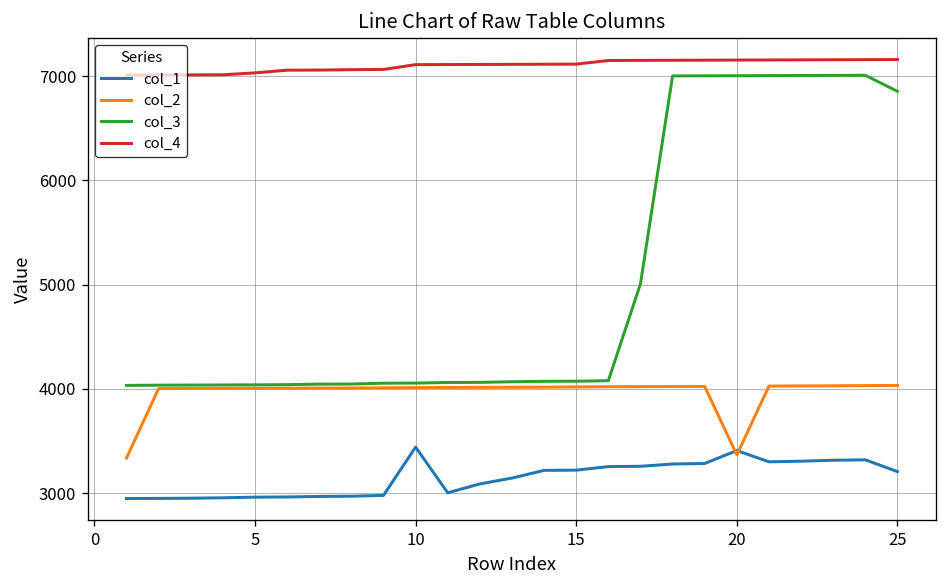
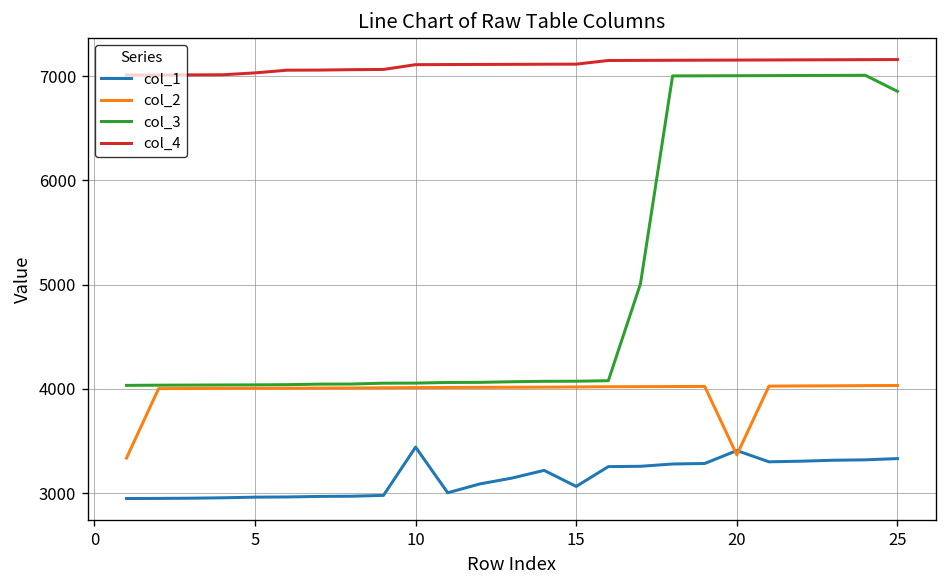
  {
    "col_1": {
      "5": 3000,
      "10": 3400,
-     "15": 3200,
+     "15": 3100,
      "20": 3400,
-     "25": 3200
+     "25": 3300
    },
    "col_2": {
      "5": 4000,
      "10": 4000,
      "15": 4000,
      "20": 3400,
      "25": 4000
    },
    "col_3": {
      "5": 4000,
      "10": 4100,
      "15": 4100,
      "20": 7000,
      "25": 6900
    },
    "col_4": {
      "5": 7000,
      "10": 7100,
      "15": 7100,
      "20": 7200,
      "25": 7200
    }
  }
